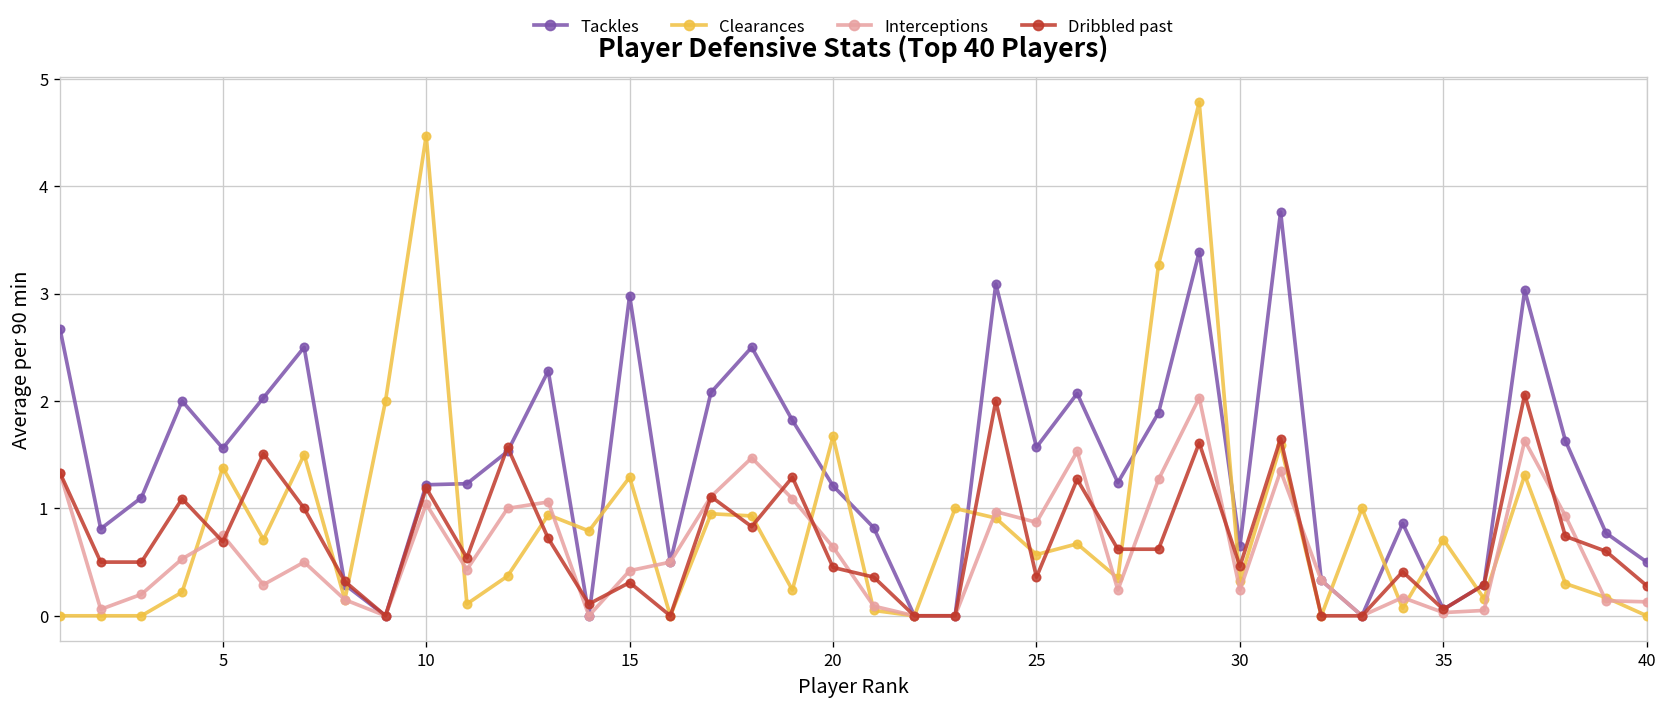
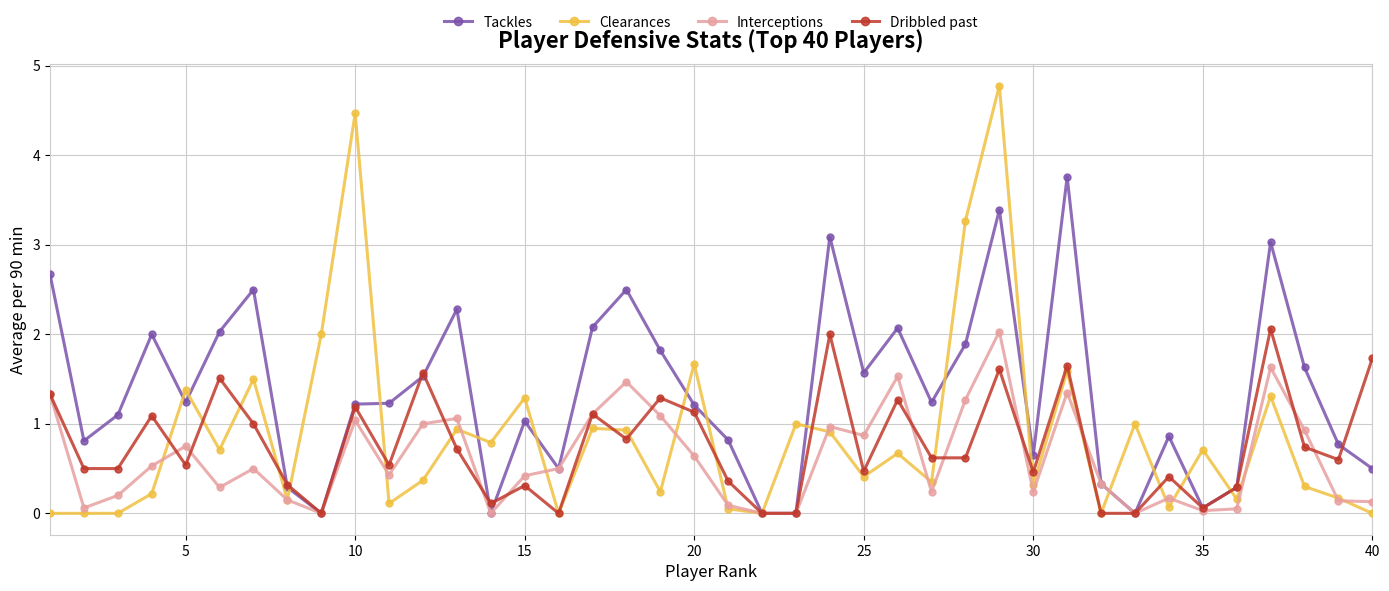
  {
    "Tackles": {
-     "5": 1.6,
+     "5": 1.2,
      "10": 1.2,
-     "15": 3.0,
+     "15": 1.0,
      "20": 1.2,
      "25": 1.6,
      "30": 0.7,
      "40": 0.5
    },
    "Clearances": {
      "5": 1.4,
      "10": 4.5,
      "15": 1.3,
      "20": 1.7,
-     "25": 0.6,
+     "25": 0.4,
      "30": 0.3,
      "35": 0.7,
      "40": 0.0
    },
    "Interceptions": {
      "5": 0.8,
      "10": 1.0,
      "15": 0.4,
      "20": 0.6,
      "25": 0.9,
      "30": 0.2,
      "35": 0.0,
      "40": 0.1
    },
    "Dribbled past": {
-     "5": 0.7,
+     "5": 0.5,
      "10": 1.2,
      "15": 0.3,
-     "20": 0.5,
-     "25": 0.4,
+     "20": 1.1,
+     "25": 0.5,
      "30": 0.5,
-     "40": 0.3
+     "40": 1.7
    }
  }
